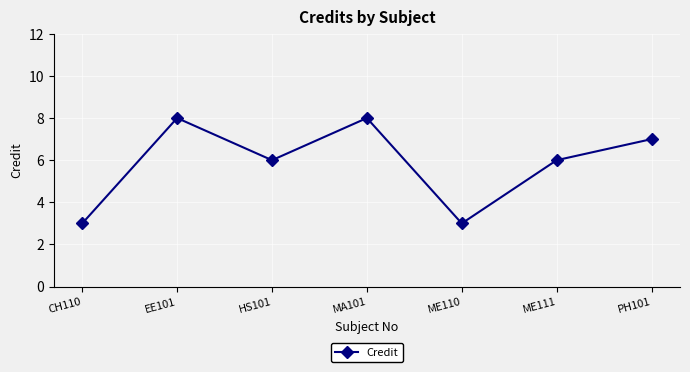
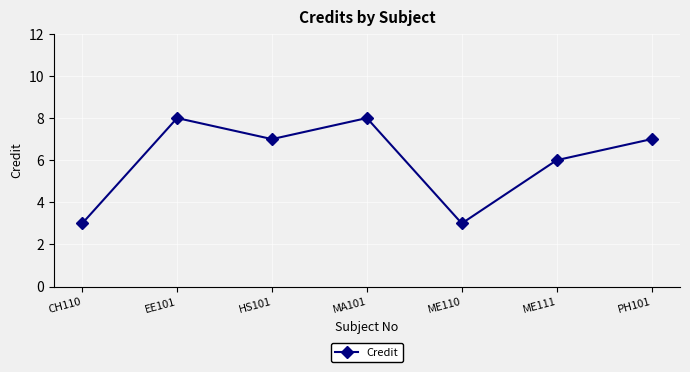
  {
    "CH110": 3,
    "EE101": 8,
-   "HS101": 6,
+   "HS101": 7,
    "MA101": 8,
    "ME110": 3,
    "ME111": 6,
    "PH101": 7
  }
